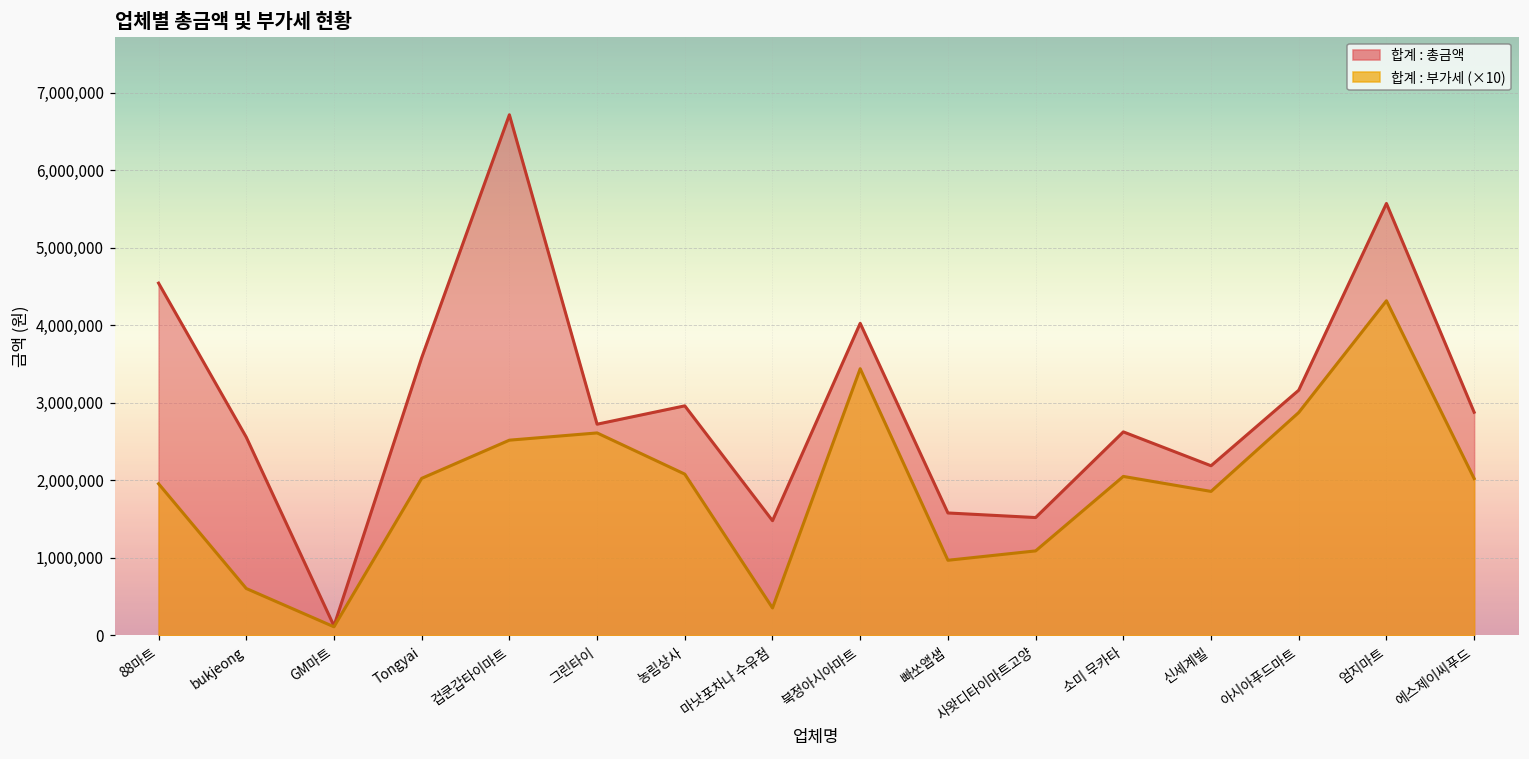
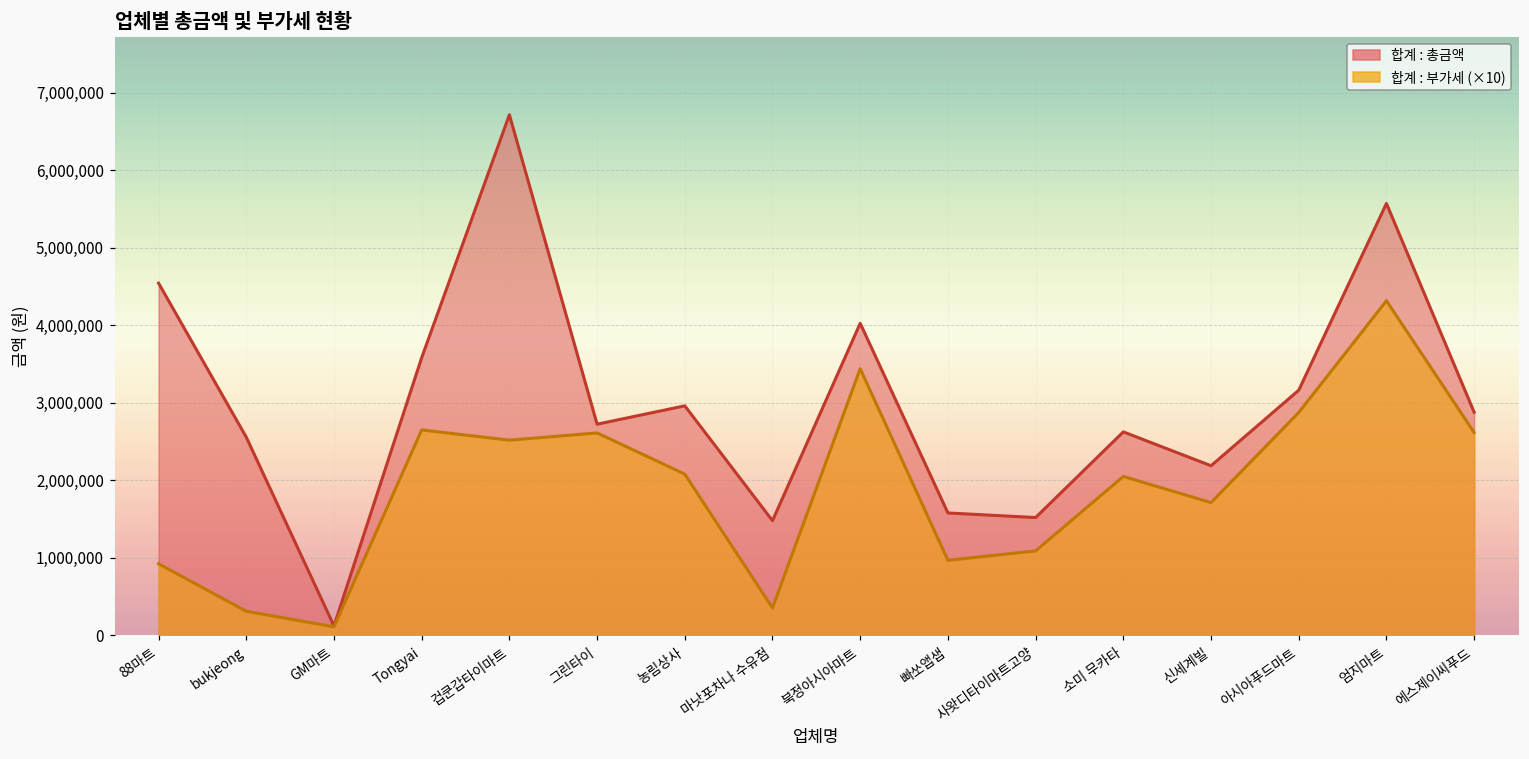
  {
    "합계 : 총금액": {
      "88마트": "4,500,000",
      "bukjeong": "2,600,000",
      "Tongyai": "3,600,000",
      "겁쿤갑타이마트": "6,700,000",
      "그린타이": "2,700,000",
      "농림상사": "3,000,000",
      "마낫포차나 수유점": "1,500,000",
      "북정아시아마트": "4,000,000",
      "빠쏘앱샙": "1,600,000",
      "사왓디타이마트고양": "1,500,000",
      "소미 무카타": "2,600,000",
      "신세계빌": "2,200,000",
      "아시아푸드마트": "3,200,000",
      "엄지마트": "5,600,000",
      "에스제이씨푸드": "2,900,000"
    },
    "합계 : 부가세 (×10)": {
-     "88마트": "2,000,000",
-     "bukjeong": "600,000",
-     "Tongyai": "2,000,000",
+     "88마트": "900,000",
+     "bukjeong": "300,000",
+     "Tongyai": "2,700,000",
      "겁쿤갑타이마트": "2,500,000",
      "그린타이": "2,600,000",
      "농림상사": "2,100,000",
      "마낫포차나 수유점": "400,000",
      "북정아시아마트": "3,400,000",
      "빠쏘앱샙": "1,000,000",
      "사왓디타이마트고양": "1,100,000",
      "소미 무카타": "2,100,000",
-     "신세계빌": "1,900,000",
+     "신세계빌": "1,700,000",
      "아시아푸드마트": "2,900,000",
      "엄지마트": "4,300,000",
-     "에스제이씨푸드": "2,000,000"
+     "에스제이씨푸드": "2,600,000"
    }
  }
